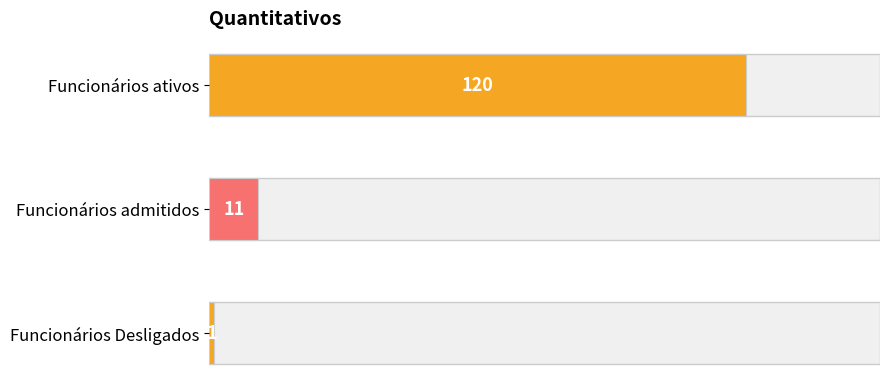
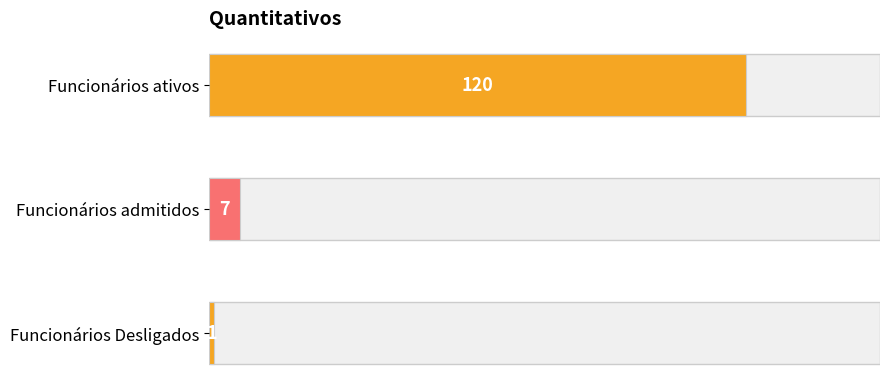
  {
    "Funcionários ativos": 120,
-   "Funcionários admitidos": 11
+   "Funcionários admitidos": 7
  }
